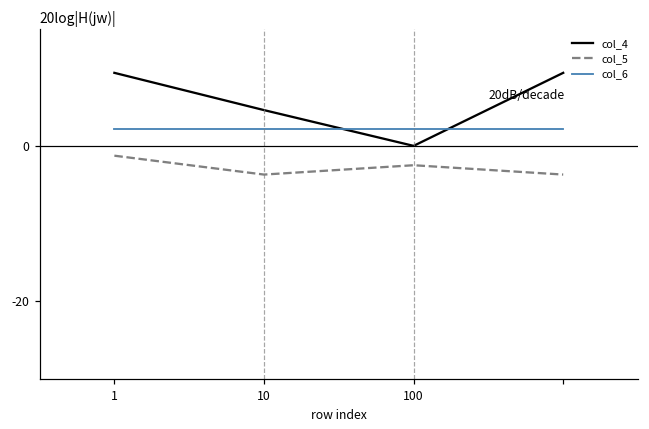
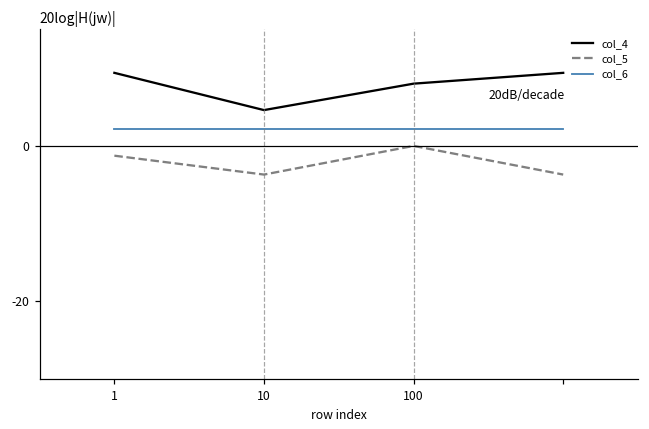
  {
    "col_4": {
      "1": 9,
      "10": 5,
-     "100": 0
+     "100": 8
    },
    "col_5": {
      "1": -1,
      "10": -4,
-     "100": -2
+     "100": 0
    },
    "col_6": {
      "1": 2,
      "10": 2,
      "100": 2
    }
  }
